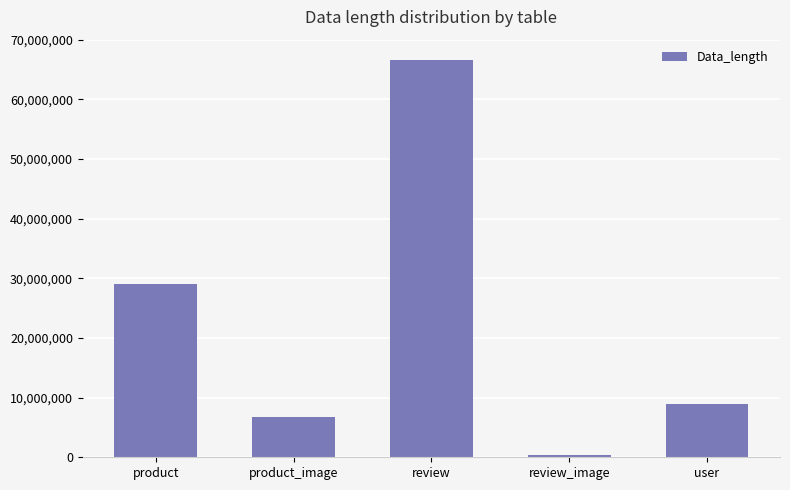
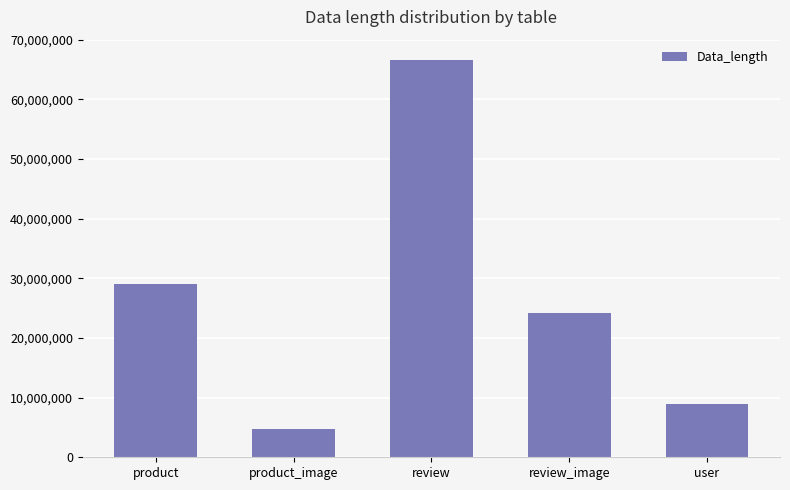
  {
    "product": "29,000,000",
-   "product_image": "7,000,000",
+   "product_image": "5,000,000",
    "review": "67,000,000",
-   "review_image": "0",
+   "review_image": "24,000,000",
    "user": "9,000,000"
  }
